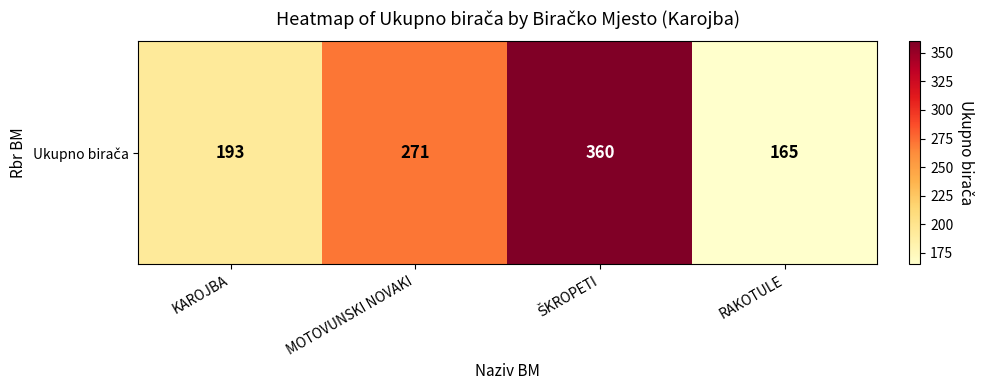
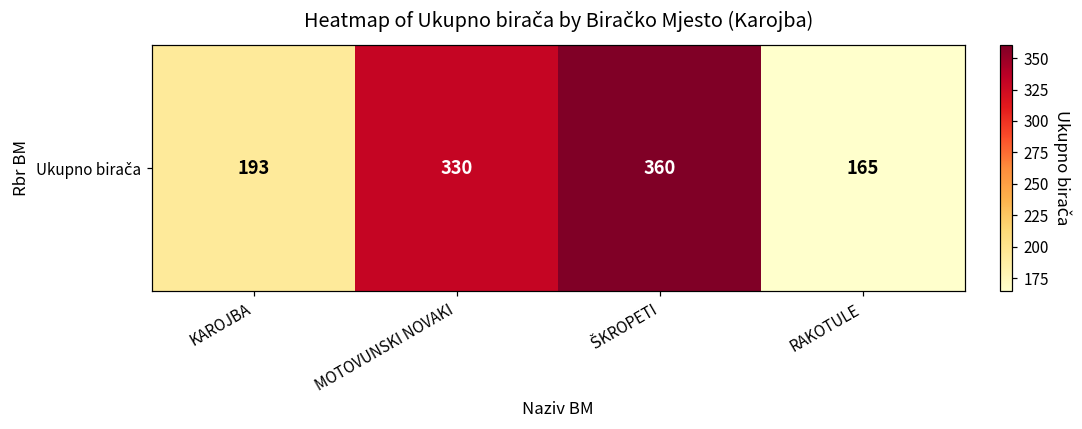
  {
    "Ukupno birača": {
      "KAROJBA": 193,
-     "MOTOVUNSKI NOVAKI": 271,
+     "MOTOVUNSKI NOVAKI": 330,
      "ŠKROPETI": 360,
      "RAKOTULE": 165
    }
  }
